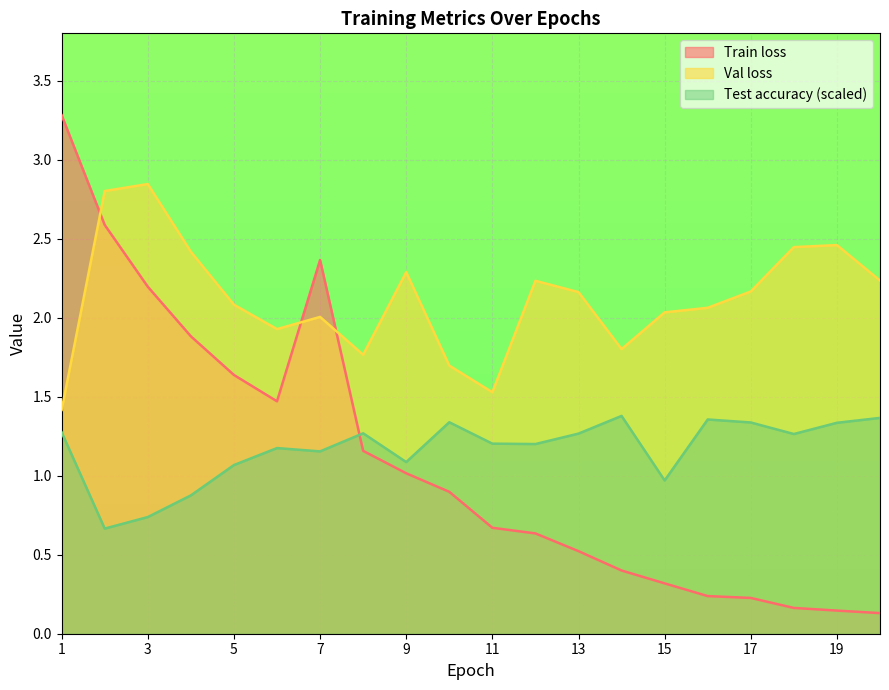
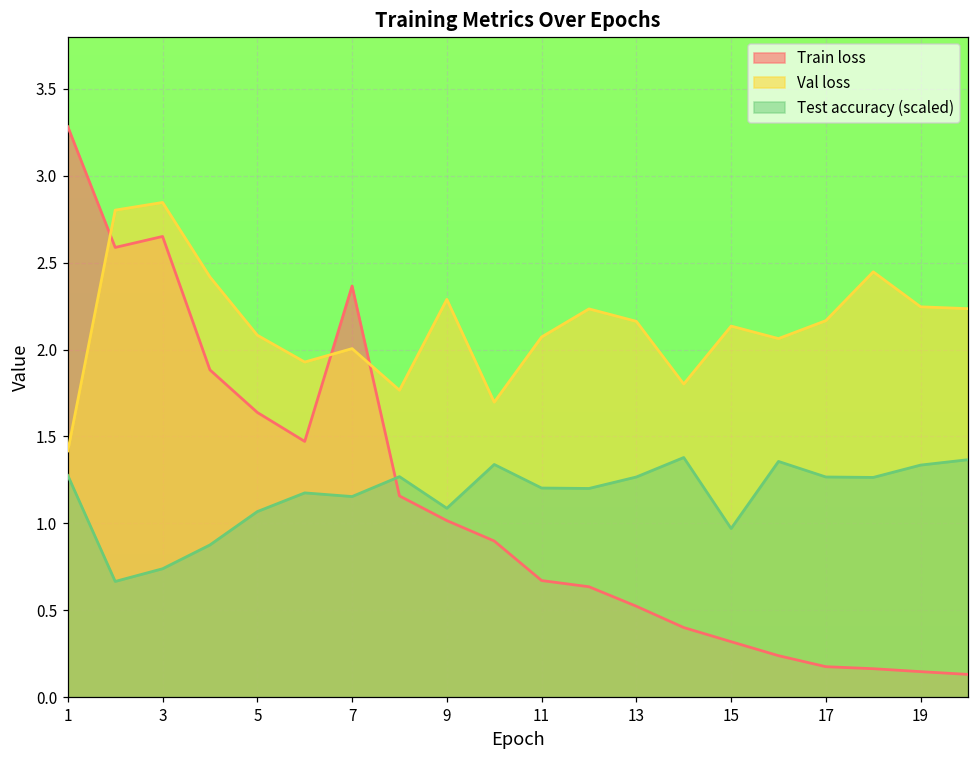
  {
    "Train loss": {
      "1": 3.28,
-     "3": 2.20,
+     "3": 2.65,
      "5": 1.64,
      "7": 2.37,
      "9": 1.02,
      "11": 0.67,
      "13": 0.52,
      "15": 0.32,
-     "17": 0.23,
+     "17": 0.17,
      "19": 0.15
    },
    "Val loss": {
      "1": 1.42,
      "3": 2.85,
      "5": 2.08,
      "7": 2.01,
      "9": 2.29,
-     "11": 1.53,
+     "11": 2.07,
      "13": 2.16,
-     "15": 2.03,
+     "15": 2.13,
      "17": 2.17,
-     "19": 2.46
+     "19": 2.25
    },
    "Test accuracy (scaled)": {
      "1": 1.28,
      "3": 0.74,
      "5": 1.07,
      "7": 1.15,
      "9": 1.09,
      "11": 1.20,
      "13": 1.27,
      "15": 0.97,
-     "17": 1.34,
+     "17": 1.27,
      "19": 1.34
    }
  }
